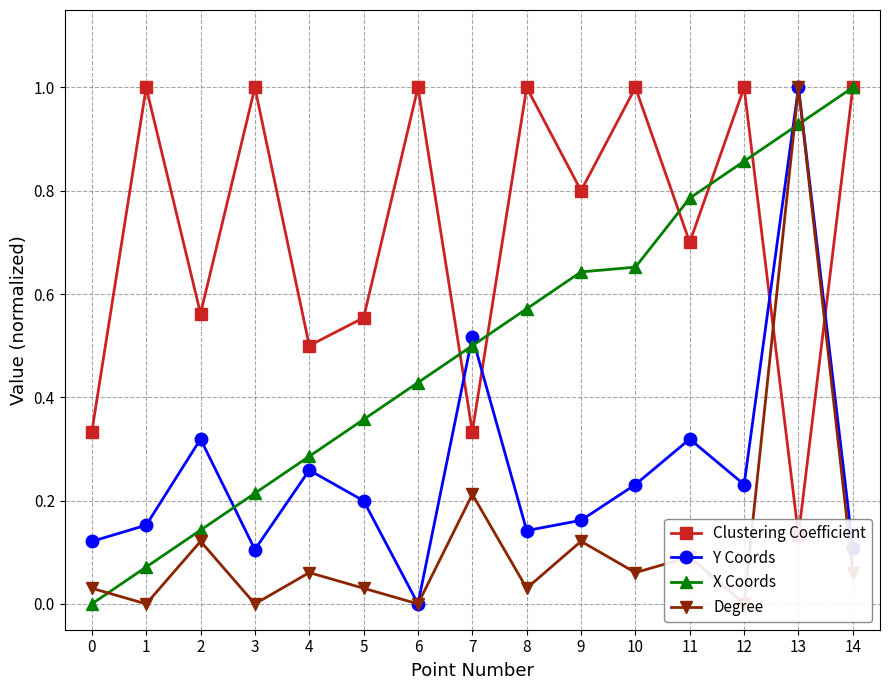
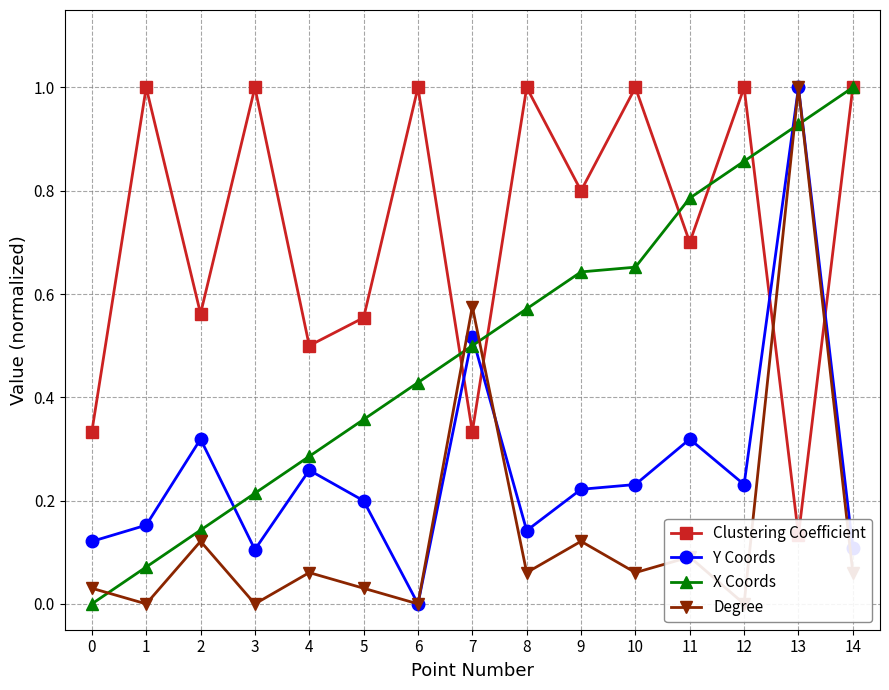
  {
    "Clustering Coefficient": {
      "0": 0.33,
      "1": 1.00,
      "2": 0.56,
      "3": 1.00,
      "4": 0.50,
      "5": 0.55,
      "6": 1.00,
      "7": 0.33,
      "8": 1.00,
      "9": 0.80,
      "10": 1.00,
      "11": 0.70,
      "12": 1.00
    },
    "Y Coords": {
      "0": 0.12,
      "1": 0.15,
      "2": 0.32,
      "3": 0.11,
      "4": 0.26,
      "5": 0.20,
      "7": 0.52,
      "8": 0.14,
-     "9": 0.16,
+     "9": 0.22,
      "10": 0.23,
      "11": 0.32,
      "12": 0.23
    },
    "X Coords": {
      "0": 0.00,
      "1": 0.07,
      "2": 0.14,
      "3": 0.21,
      "4": 0.29,
      "5": 0.36,
      "6": 0.43,
      "7": 0.50,
      "8": 0.57,
      "9": 0.64,
      "10": 0.65,
      "11": 0.79,
      "12": 0.86,
      "13": 0.93
    },
    "Degree": {
      "0": 0.03,
      "1": 0.00,
      "2": 0.12,
      "3": 0.00,
      "4": 0.06,
      "5": 0.03,
-     "7": 0.21,
-     "8": 0.03,
+     "7": 0.58,
+     "8": 0.06,
      "9": 0.12,
      "10": 0.06
    }
  }
